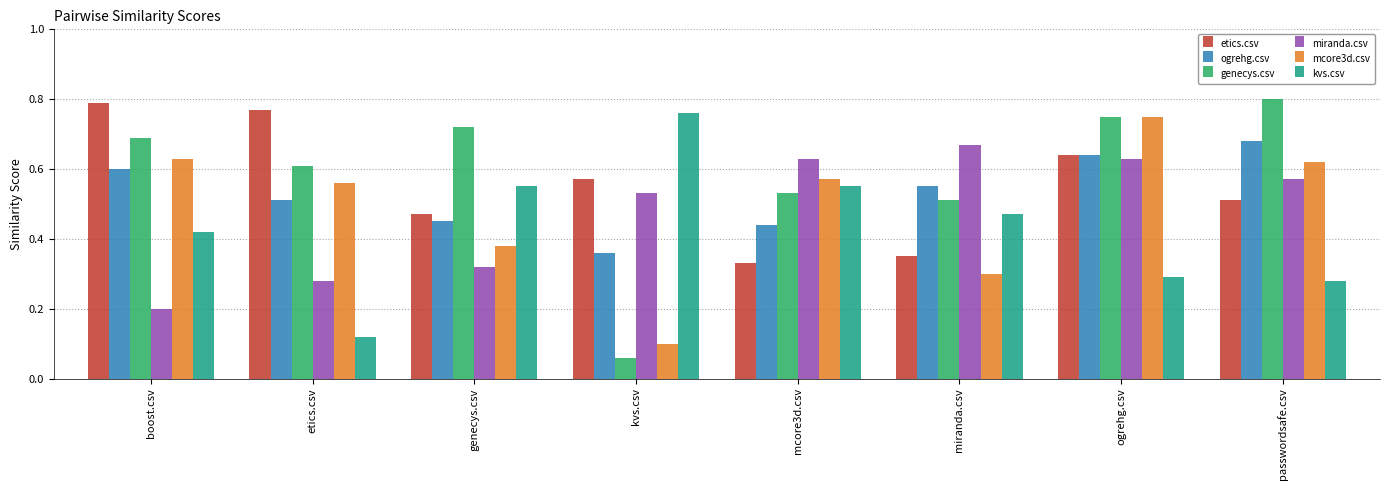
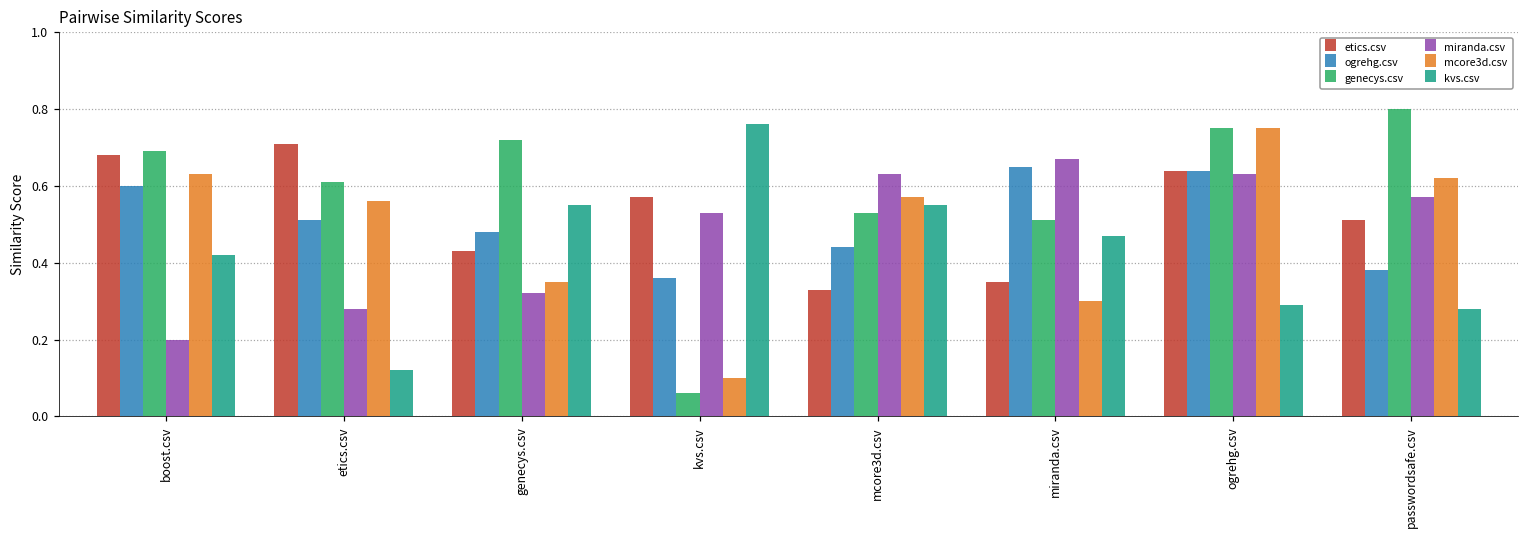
  {
    "etics.csv": {
-     "boost.csv": 0.79,
-     "etics.csv": 0.77,
-     "genecys.csv": 0.47,
+     "boost.csv": 0.68,
+     "etics.csv": 0.71,
+     "genecys.csv": 0.43,
      "kvs.csv": 0.57,
      "mcore3d.csv": 0.33,
      "miranda.csv": 0.35,
      "ogrehg.csv": 0.64,
      "passwordsafe.csv": 0.51
    },
    "ogrehg.csv": {
      "boost.csv": 0.60,
      "etics.csv": 0.51,
-     "genecys.csv": 0.45,
+     "genecys.csv": 0.48,
      "kvs.csv": 0.36,
      "mcore3d.csv": 0.44,
-     "miranda.csv": 0.55,
+     "miranda.csv": 0.65,
      "ogrehg.csv": 0.64,
-     "passwordsafe.csv": 0.68
+     "passwordsafe.csv": 0.38
    },
    "miranda.csv": {
      "boost.csv": 0.20,
      "etics.csv": 0.28,
      "genecys.csv": 0.32,
      "kvs.csv": 0.53,
      "mcore3d.csv": 0.63,
      "miranda.csv": 0.67,
      "ogrehg.csv": 0.63,
      "passwordsafe.csv": 0.57
    },
    "mcore3d.csv": {
      "boost.csv": 0.63,
      "etics.csv": 0.56,
-     "genecys.csv": 0.38,
+     "genecys.csv": 0.35,
      "kvs.csv": 0.10,
      "mcore3d.csv": 0.57,
      "miranda.csv": 0.30,
      "ogrehg.csv": 0.75,
      "passwordsafe.csv": 0.62
    }
  }
